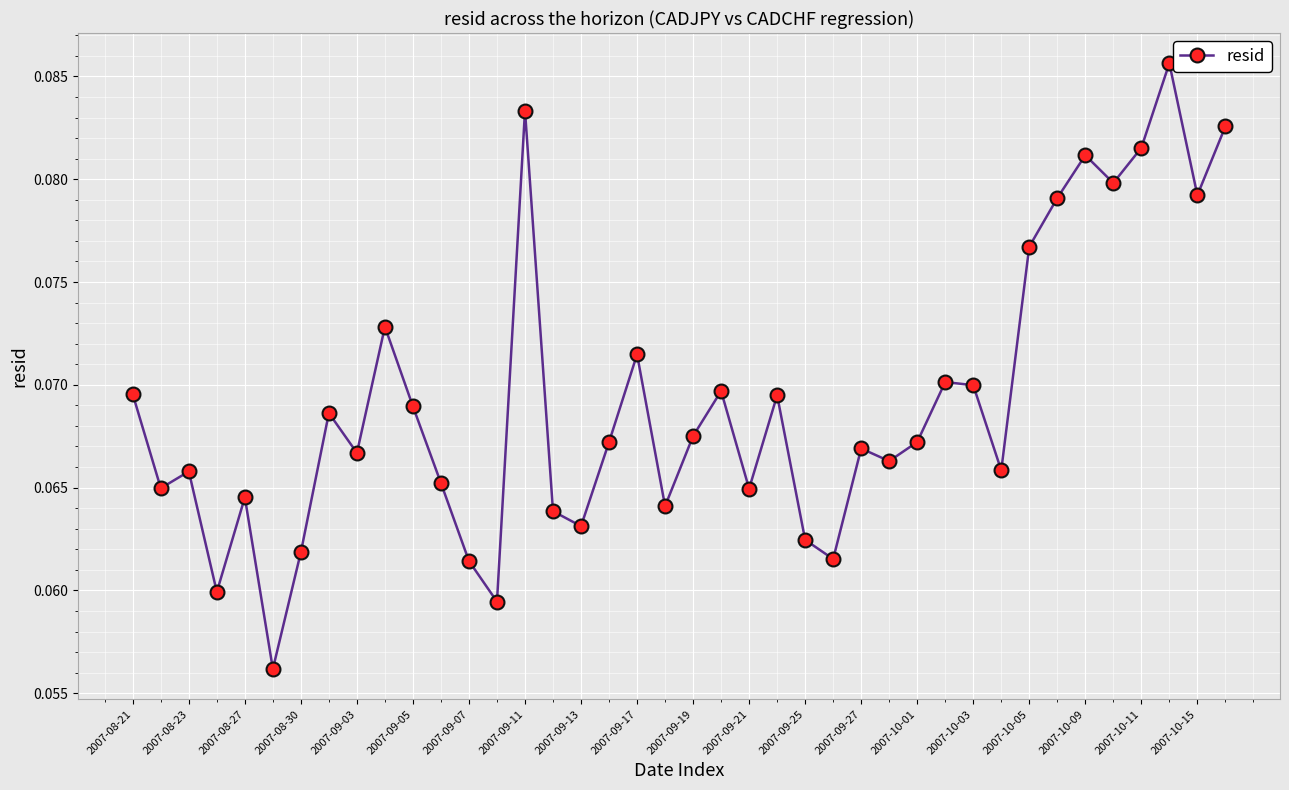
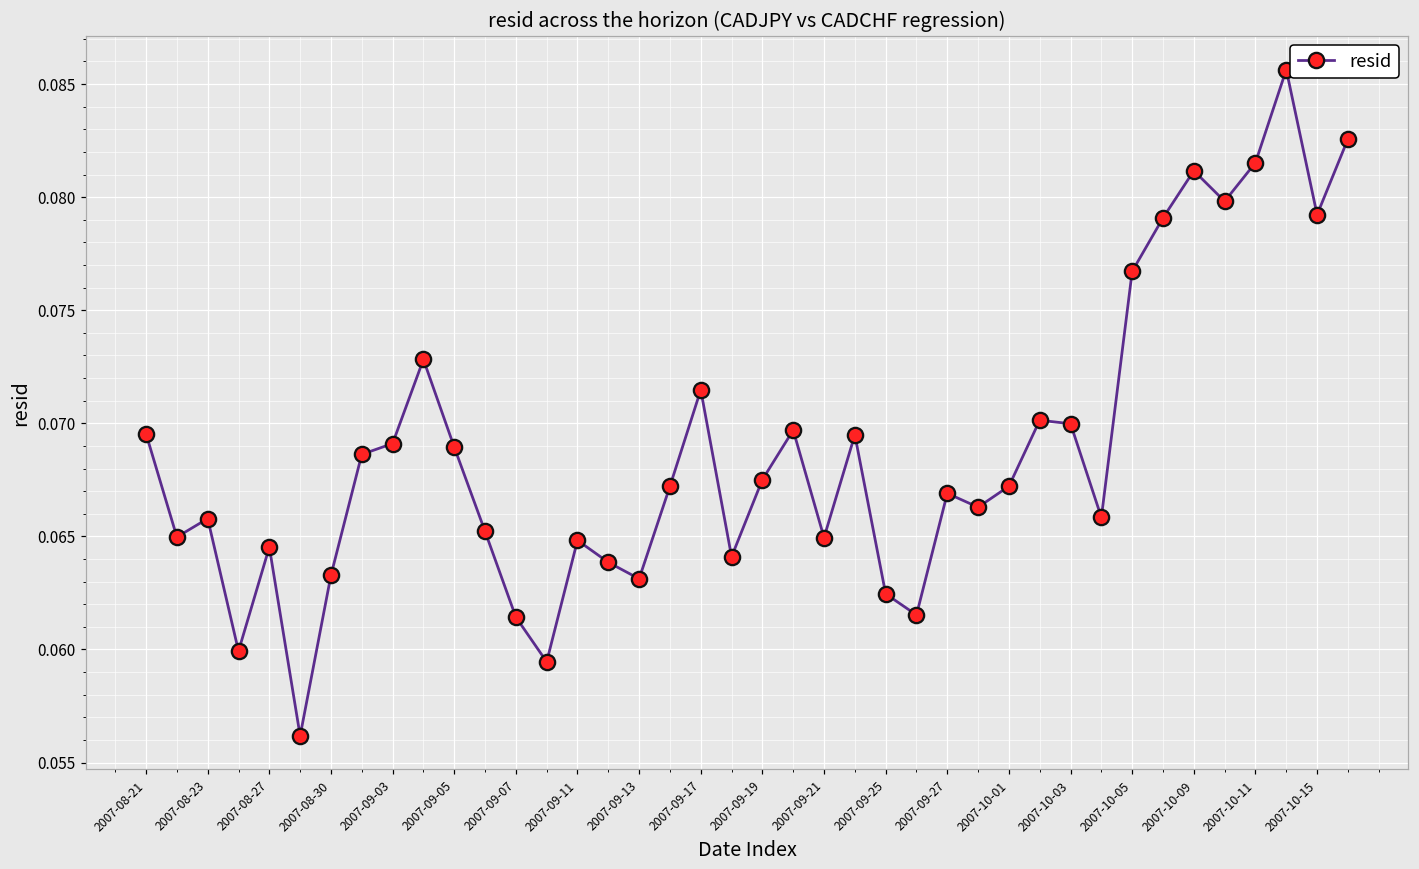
  {
    "2007-08-21": 0.0695,
    "2007-08-23": 0.0658,
    "2007-08-27": 0.0645,
-   "2007-08-30": 0.0619,
-   "2007-09-03": 0.0667,
+   "2007-08-30": 0.0633,
+   "2007-09-03": 0.0691,
    "2007-09-05": 0.0689,
    "2007-09-07": 0.0614,
-   "2007-09-11": 0.0833,
+   "2007-09-11": 0.0648,
    "2007-09-13": 0.0631,
    "2007-09-17": 0.0715,
    "2007-09-19": 0.0675,
    "2007-09-21": 0.0649,
    "2007-09-25": 0.0625,
    "2007-09-27": 0.0669,
    "2007-10-01": 0.0672,
    "2007-10-03": 0.0700,
    "2007-10-05": 0.0767,
    "2007-10-09": 0.0812,
    "2007-10-11": 0.0815,
    "2007-10-15": 0.0792
  }
